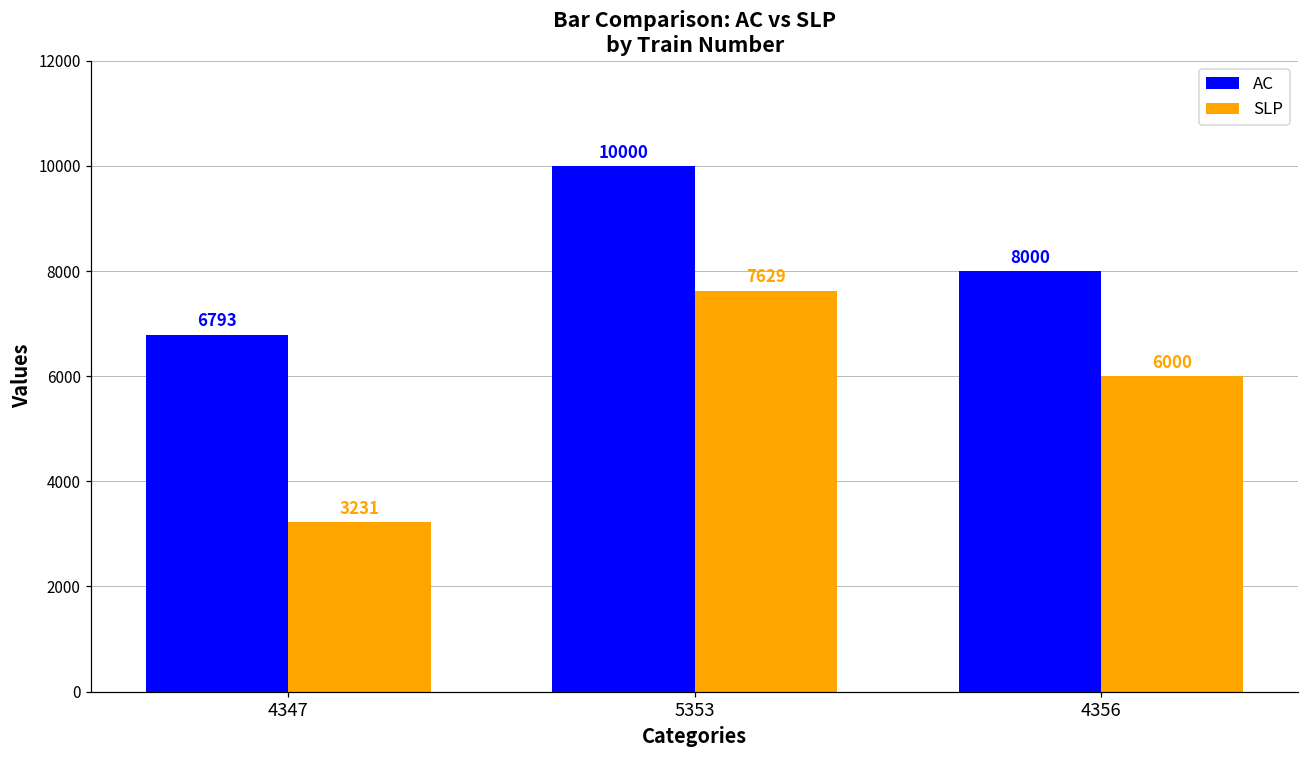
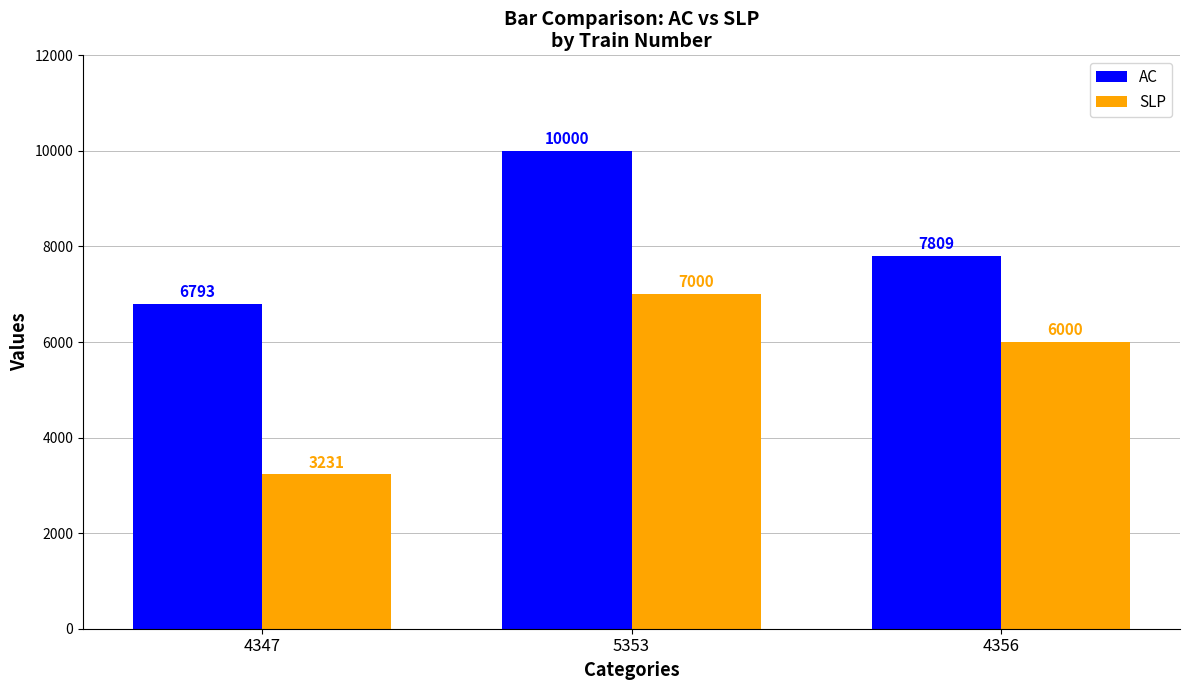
  {
    "AC": {
      "4347": 6793,
      "5353": 10000,
-     "4356": 8000
+     "4356": 7809
    },
    "SLP": {
      "4347": 3231,
-     "5353": 7629,
+     "5353": 7000,
      "4356": 6000
    }
  }
